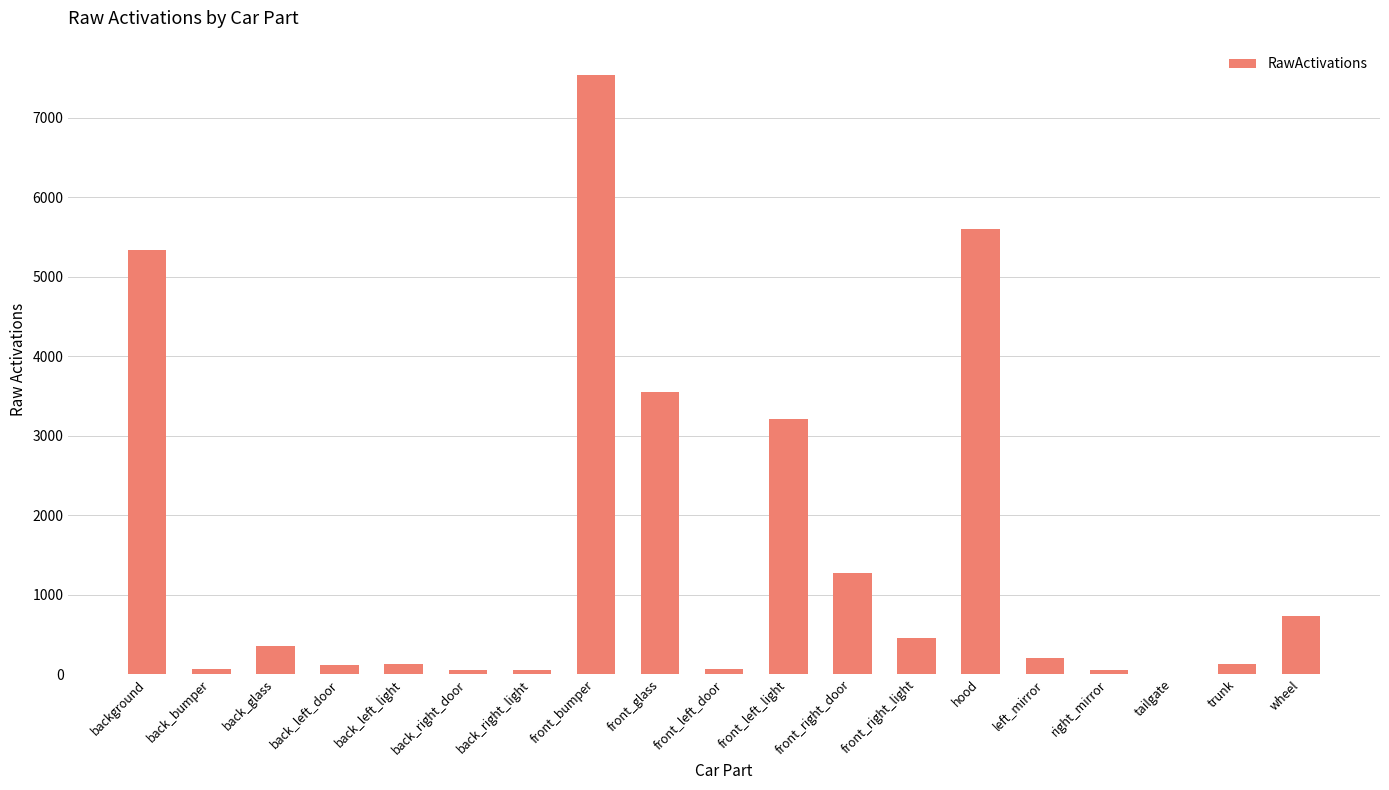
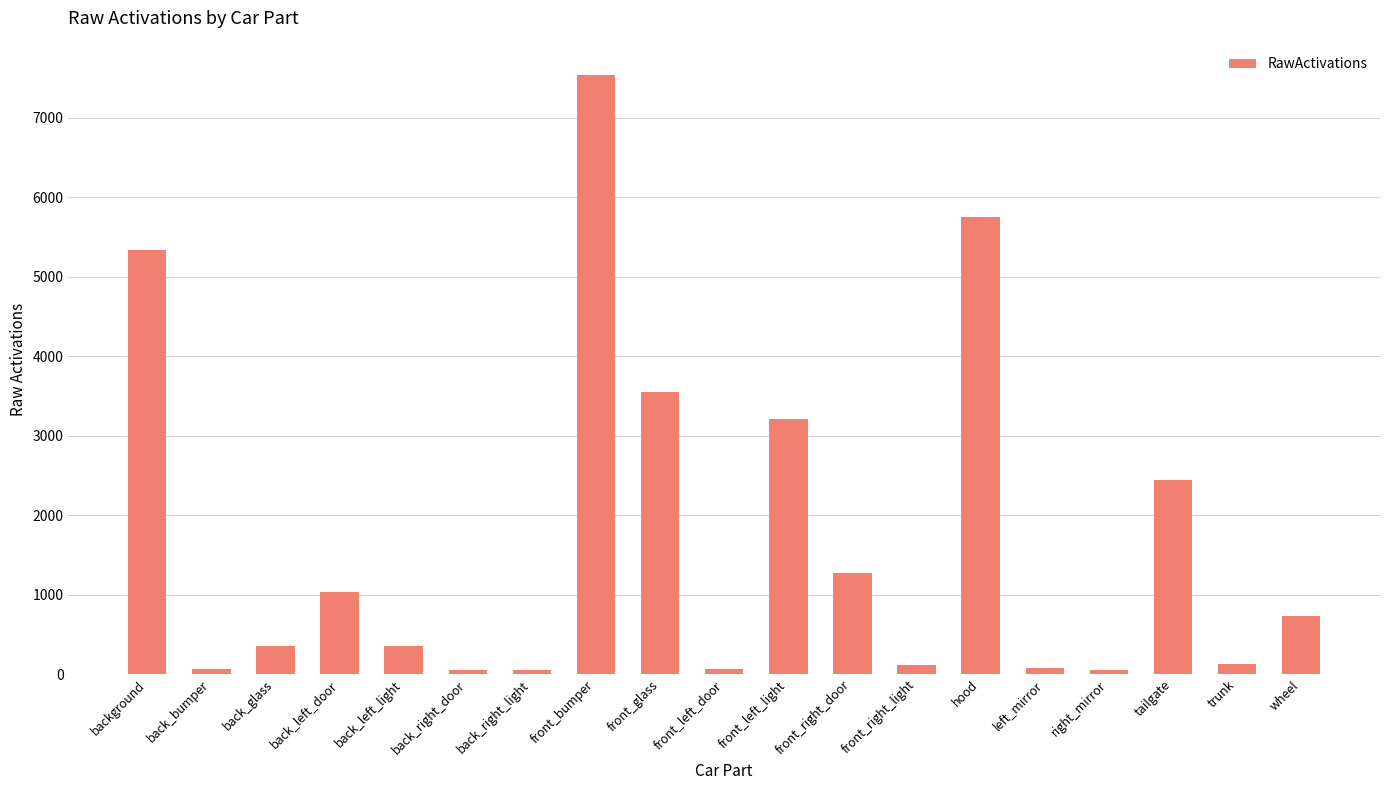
  {
    "background": 5300,
    "back_bumper": 100,
    "back_glass": 400,
-   "back_left_door": 100,
-   "back_left_light": 100,
+   "back_left_door": 1000,
+   "back_left_light": 400,
    "back_right_door": 100,
    "back_right_light": 100,
    "front_bumper": 7500,
    "front_glass": 3600,
    "front_left_door": 100,
    "front_left_light": 3200,
    "front_right_door": 1300,
-   "front_right_light": 500,
-   "hood": 5600,
-   "left_mirror": 200,
+   "front_right_light": 100,
+   "hood": 5700,
+   "left_mirror": 100,
    "right_mirror": 100,
-   "tailgate": 0,
+   "tailgate": 2400,
    "trunk": 100,
    "wheel": 700
  }
